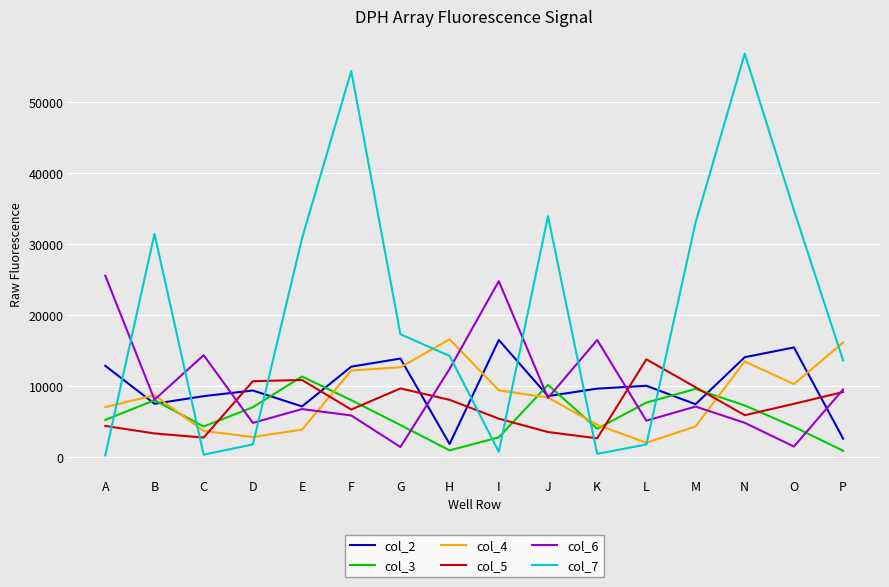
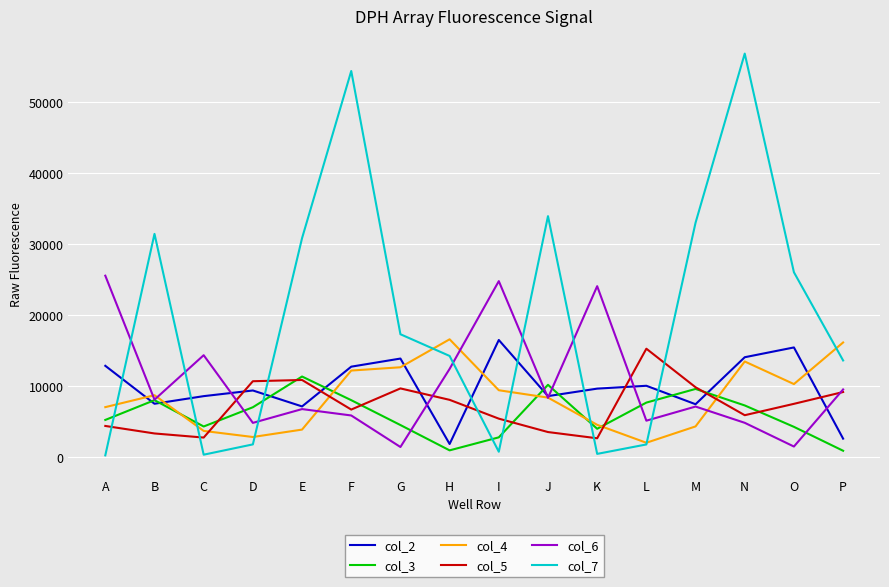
  {
    "col_2": {
      "A": 13000,
      "B": 8000,
      "C": 9000,
      "D": 9000,
      "E": 7000,
      "F": 13000,
      "G": 14000,
      "H": 2000,
      "I": 17000,
      "K": 10000,
      "L": 10000,
      "N": 14000,
      "O": 15000,
      "P": 3000
    },
    "col_3": {
      "A": 5000,
      "C": 4000,
      "D": 7000,
      "E": 11000,
      "F": 8000,
      "G": 5000,
      "H": 1000,
      "I": 3000,
      "J": 10000,
      "K": 4000,
      "L": 8000,
      "N": 7000,
      "O": 4000,
      "P": 1000
    },
    "col_4": {
      "A": 7000,
      "B": 9000,
      "C": 4000,
      "D": 3000,
      "E": 4000,
      "F": 12000,
      "G": 13000,
      "H": 17000,
      "I": 9000,
      "K": 5000,
      "M": 4000,
      "N": 14000,
      "O": 10000,
      "P": 16000
    },
    "col_5": {
      "A": 4000,
      "B": 3000,
      "C": 3000,
      "D": 11000,
      "E": 11000,
      "F": 7000,
      "G": 10000,
      "H": 8000,
      "I": 5000,
      "J": 4000,
      "K": 3000,
-     "L": 14000,
+     "L": 15000,
      "N": 6000,
      "O": 8000
    },
    "col_6": {
      "A": 26000,
      "C": 14000,
      "D": 5000,
      "E": 7000,
      "F": 6000,
      "G": 1000,
      "H": 12000,
      "I": 25000,
-     "K": 17000,
+     "K": 24000,
      "L": 5000,
      "N": 5000,
      "O": 2000
    },
    "col_7": {
      "A": 0,
      "B": 31000,
      "C": 0,
      "D": 2000,
      "E": 31000,
      "F": 54000,
      "G": 17000,
      "H": 14000,
      "I": 1000,
      "J": 34000,
      "K": 0,
      "M": 33000,
      "N": 57000,
-     "O": 35000,
+     "O": 26000,
      "P": 14000
    }
  }
